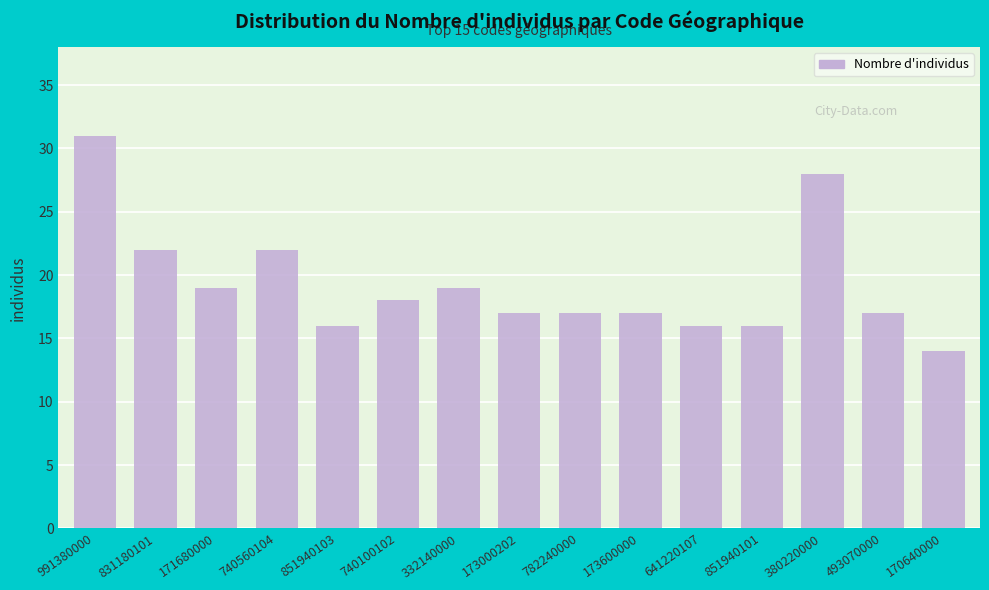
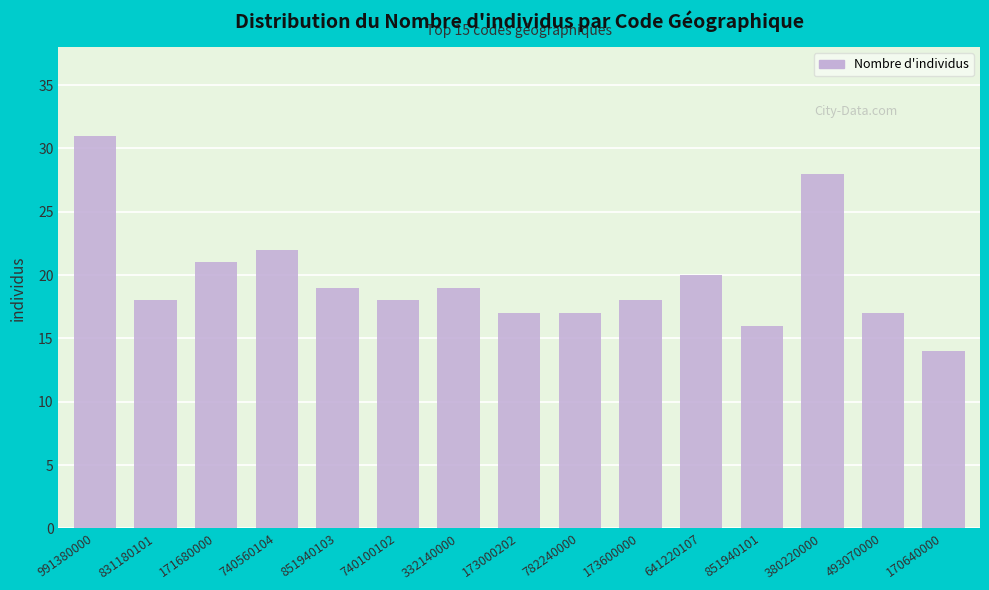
  {
    "991380000": 31,
-   "831180101": 22,
-   "171680000": 19,
+   "831180101": 18,
+   "171680000": 21,
    "740560104": 22,
-   "851940103": 16,
+   "851940103": 19,
    "740100102": 18,
    "332140000": 19,
    "173000202": 17,
    "782240000": 17,
-   "173600000": 17,
-   "641220107": 16,
+   "173600000": 18,
+   "641220107": 20,
    "851940101": 16,
    "380220000": 28,
    "493070000": 17,
    "170640000": 14
  }
